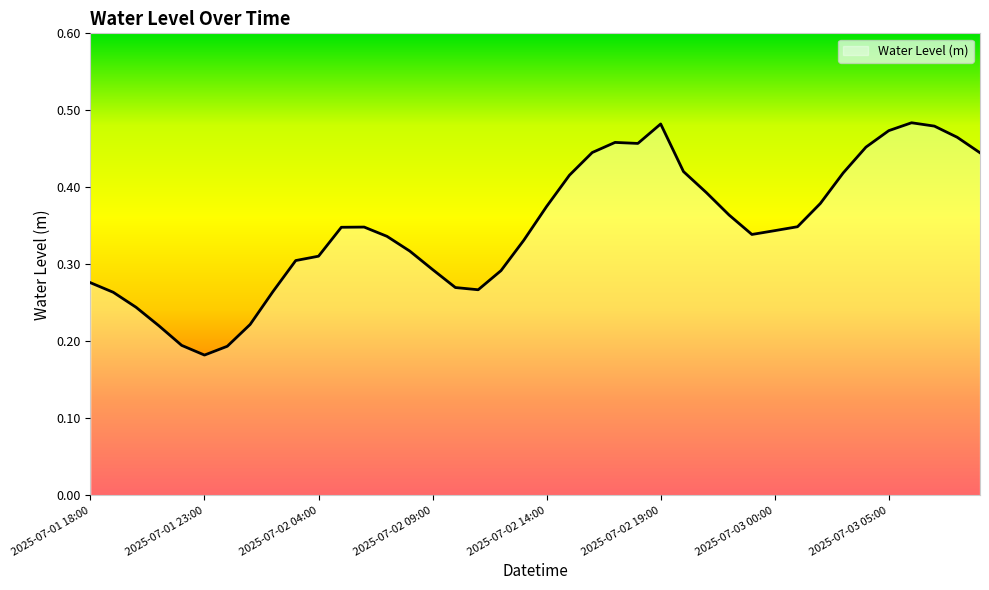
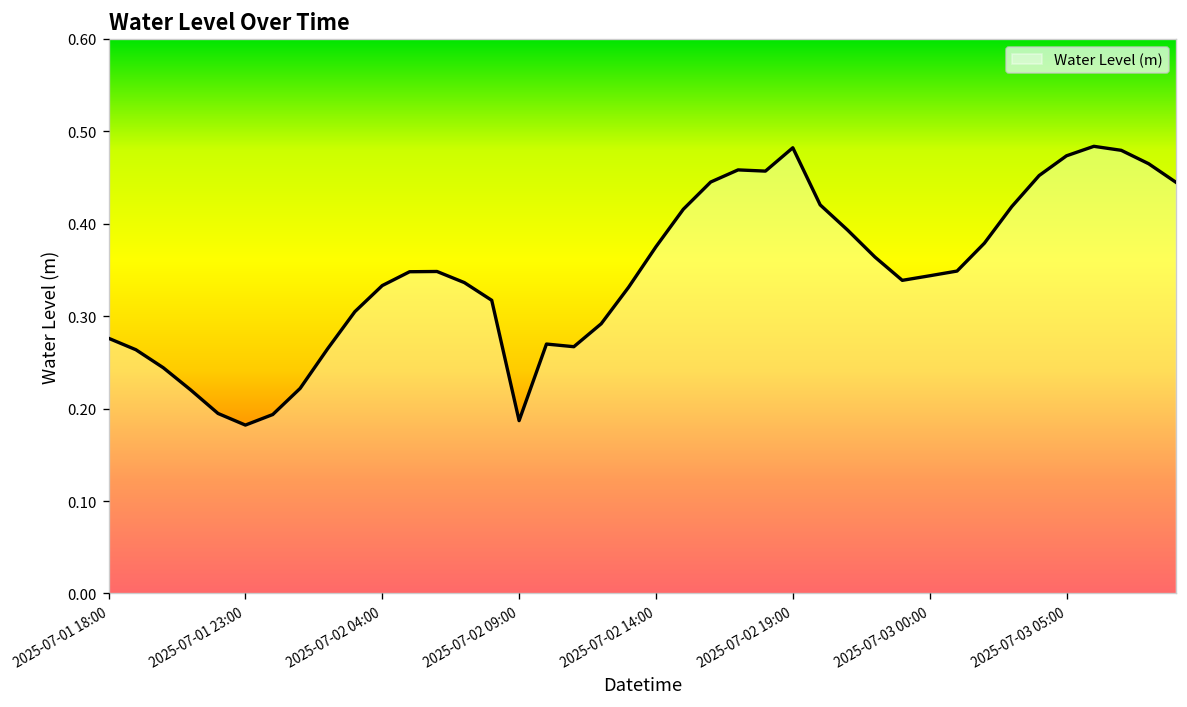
  {
    "2025-07-01 18:00": 0.28,
    "2025-07-01 23:00": 0.18,
-   "2025-07-02 04:00": 0.31,
-   "2025-07-02 09:00": 0.29,
+   "2025-07-02 04:00": 0.33,
+   "2025-07-02 09:00": 0.19,
    "2025-07-02 14:00": 0.38,
    "2025-07-02 19:00": 0.48,
    "2025-07-03 00:00": 0.34,
    "2025-07-03 05:00": 0.47
  }
